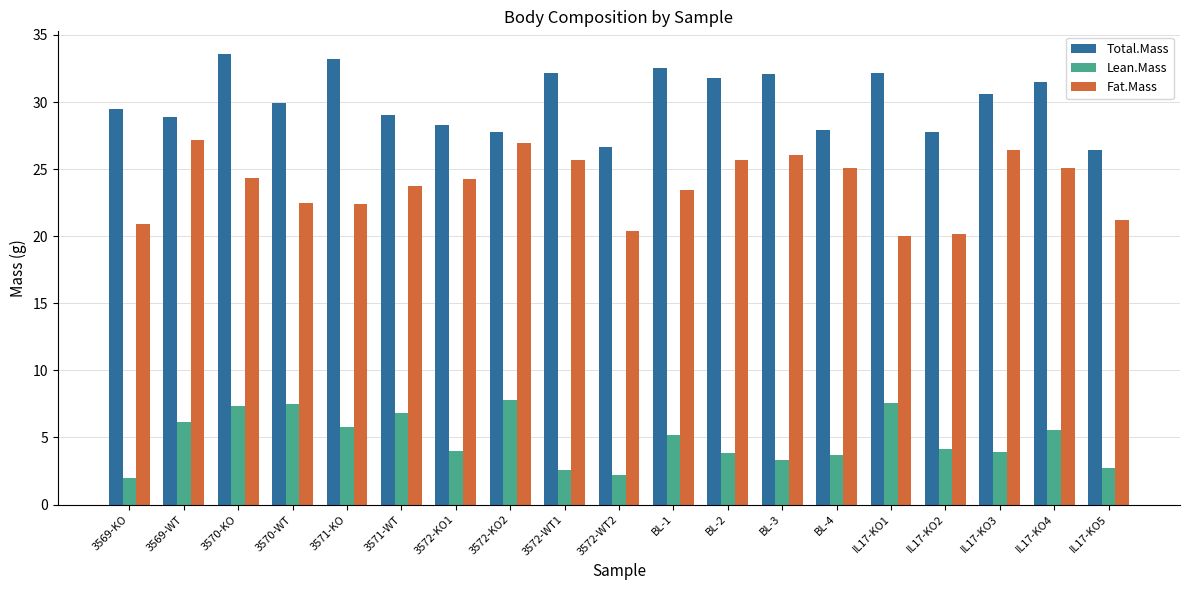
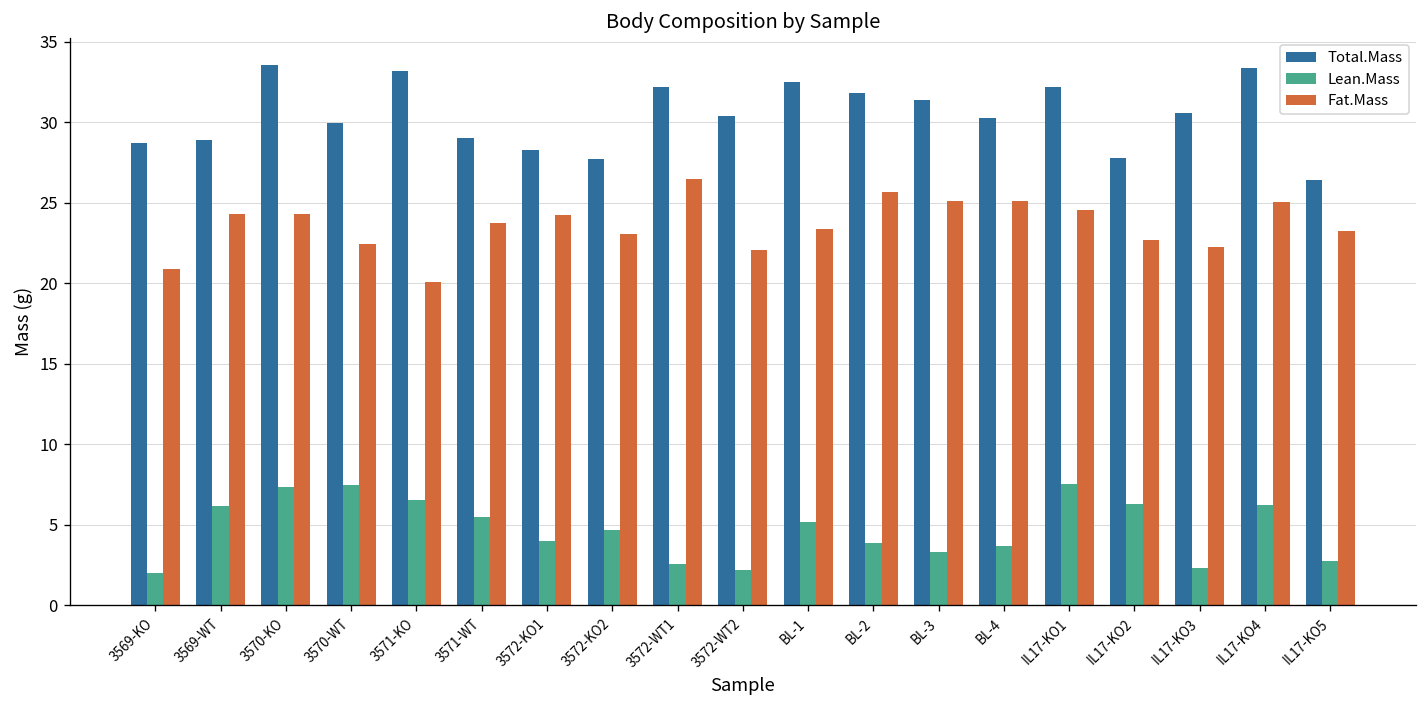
  {
    "Total.Mass": {
-     "3569-KO": 29.5,
+     "3569-KO": 28.8,
      "3569-WT": 28.9,
      "3570-KO": 33.6,
      "3570-WT": 29.9,
      "3571-KO": 33.2,
      "3571-WT": 29.0,
      "3572-KO1": 28.3,
      "3572-KO2": 27.7,
      "3572-WT1": 32.2,
-     "3572-WT2": 26.6,
+     "3572-WT2": 30.4,
      "BL-1": 32.5,
      "BL-2": 31.8,
-     "BL-3": 32.1,
-     "BL-4": 27.9,
+     "BL-3": 31.4,
+     "BL-4": 30.3,
      "IL17-KO1": 32.2,
      "IL17-KO2": 27.8,
      "IL17-KO3": 30.6,
-     "IL17-KO4": 31.5,
+     "IL17-KO4": 33.4,
      "IL17-KO5": 26.4
    },
    "Lean.Mass": {
      "3569-KO": 2.0,
      "3569-WT": 6.2,
      "3570-KO": 7.4,
      "3570-WT": 7.5,
-     "3571-KO": 5.8,
-     "3571-WT": 6.8,
+     "3571-KO": 6.6,
+     "3571-WT": 5.5,
      "3572-KO1": 4.0,
-     "3572-KO2": 7.8,
+     "3572-KO2": 4.7,
      "3572-WT1": 2.6,
      "3572-WT2": 2.2,
      "BL-1": 5.2,
      "BL-2": 3.9,
      "BL-3": 3.3,
      "BL-4": 3.7,
      "IL17-KO1": 7.6,
-     "IL17-KO2": 4.1,
-     "IL17-KO3": 3.9,
-     "IL17-KO4": 5.6,
+     "IL17-KO2": 6.3,
+     "IL17-KO3": 2.3,
+     "IL17-KO4": 6.2,
      "IL17-KO5": 2.7
    },
    "Fat.Mass": {
      "3569-KO": 20.9,
-     "3569-WT": 27.2,
+     "3569-WT": 24.3,
      "3570-KO": 24.3,
      "3570-WT": 22.4,
-     "3571-KO": 22.4,
+     "3571-KO": 20.1,
      "3571-WT": 23.8,
      "3572-KO1": 24.2,
-     "3572-KO2": 27.0,
-     "3572-WT1": 25.7,
-     "3572-WT2": 20.4,
+     "3572-KO2": 23.1,
+     "3572-WT1": 26.5,
+     "3572-WT2": 22.1,
      "BL-1": 23.4,
      "BL-2": 25.7,
-     "BL-3": 26.0,
+     "BL-3": 25.1,
      "BL-4": 25.1,
-     "IL17-KO1": 20.0,
-     "IL17-KO2": 20.2,
-     "IL17-KO3": 26.4,
+     "IL17-KO1": 24.6,
+     "IL17-KO2": 22.7,
+     "IL17-KO3": 22.2,
      "IL17-KO4": 25.1,
-     "IL17-KO5": 21.2
+     "IL17-KO5": 23.3
    }
  }
